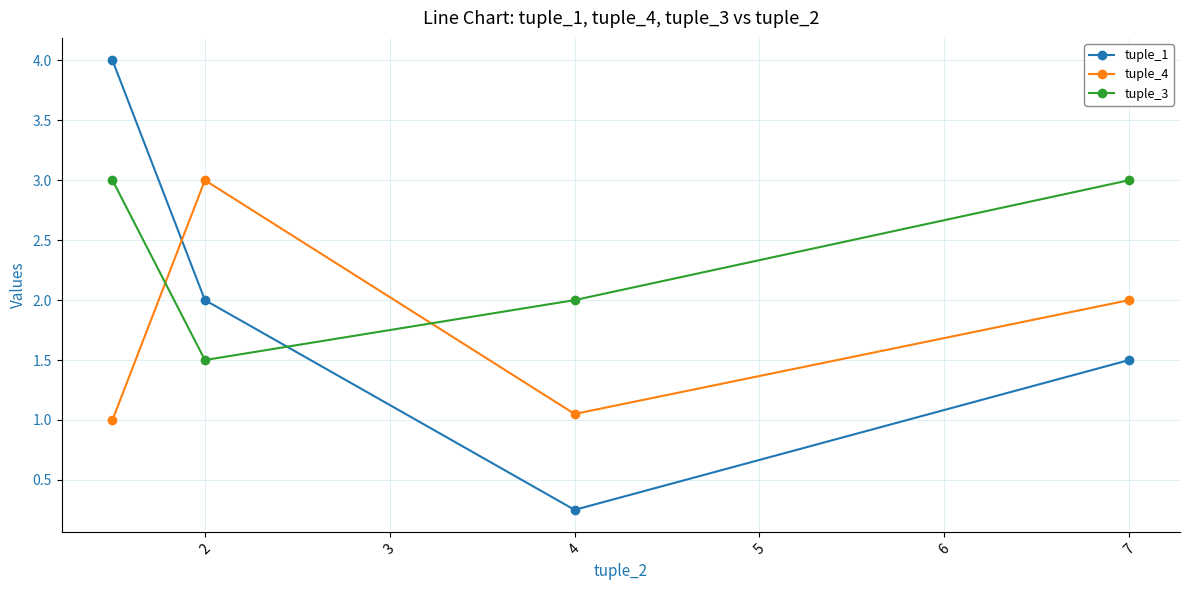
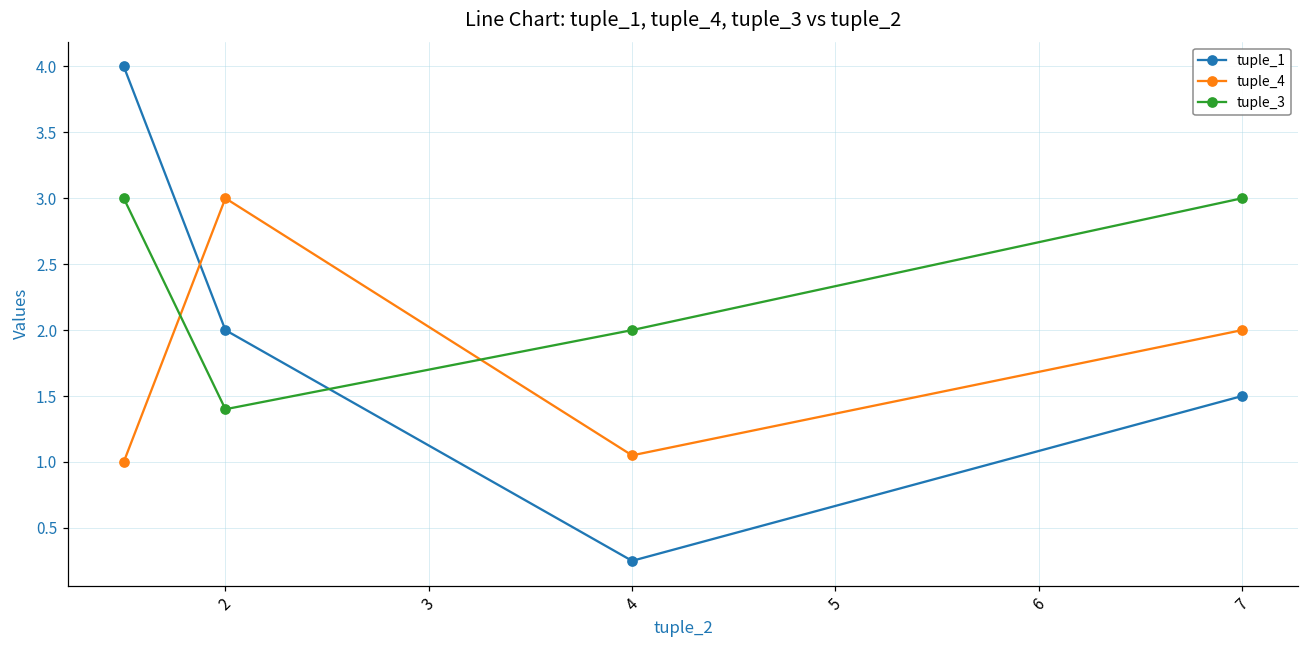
  {
    "tuple_1": {
      "2": 2.0,
      "4": 0.25,
      "7": 1.5
    },
    "tuple_4": {
      "2": 3.0,
      "4": 1.05,
      "7": 2.0
    },
    "tuple_3": {
-     "2": 1.5,
+     "2": 1.4,
      "4": 2.0,
      "7": 3.0
    }
  }
